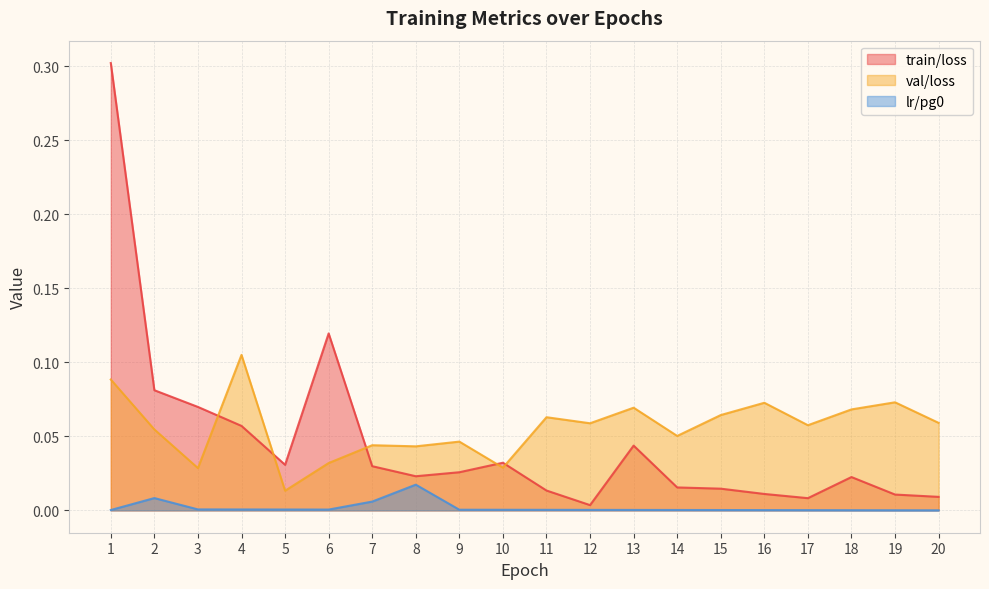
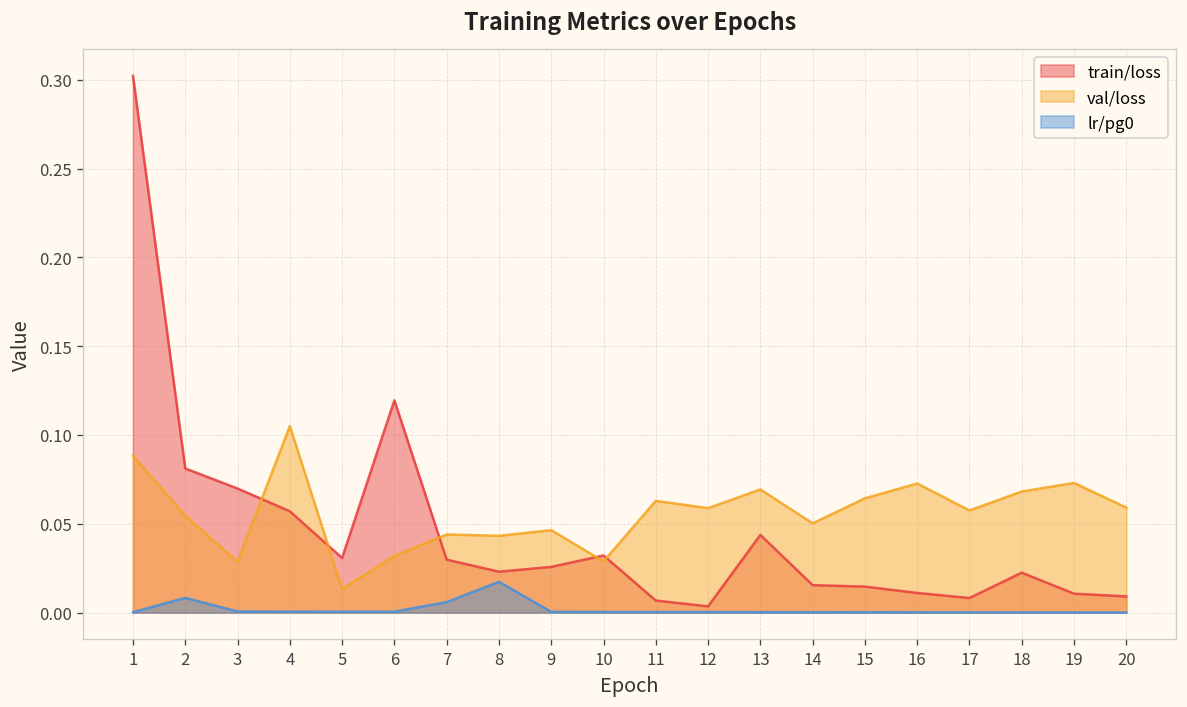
  {
    "train/loss": {
      "1": 0.302,
      "2": 0.081,
      "3": 0.070,
      "4": 0.057,
      "5": 0.031,
      "6": 0.120,
      "7": 0.030,
      "8": 0.023,
      "9": 0.026,
      "10": 0.032,
-     "11": 0.013,
+     "11": 0.007,
      "12": 0.004,
      "13": 0.044,
      "14": 0.015,
      "15": 0.015,
      "16": 0.011,
      "17": 0.008,
      "18": 0.023,
      "19": 0.011,
      "20": 0.009
    },
    "val/loss": {
      "1": 0.088,
      "2": 0.055,
      "3": 0.029,
      "4": 0.105,
      "5": 0.013,
      "6": 0.032,
      "7": 0.044,
      "8": 0.043,
      "9": 0.046,
      "10": 0.029,
      "11": 0.063,
      "12": 0.059,
      "13": 0.069,
      "14": 0.050,
      "15": 0.064,
      "16": 0.073,
      "17": 0.058,
      "18": 0.068,
      "19": 0.073,
      "20": 0.059
    },
    "lr/pg0": {
      "1": 0.000,
      "2": 0.008,
      "3": 0.001,
      "4": 0.001,
      "5": 0.001,
      "6": 0.001,
      "7": 0.006,
      "8": 0.017,
      "9": 0.000,
      "10": 0.000,
      "11": 0.000,
      "12": 0.000,
      "13": 0.000,
      "14": 0.000,
      "15": 0.000,
      "16": 0.000,
      "17": 0.000,
      "18": 0.000,
      "19": 0.000,
      "20": 0.000
    }
  }
